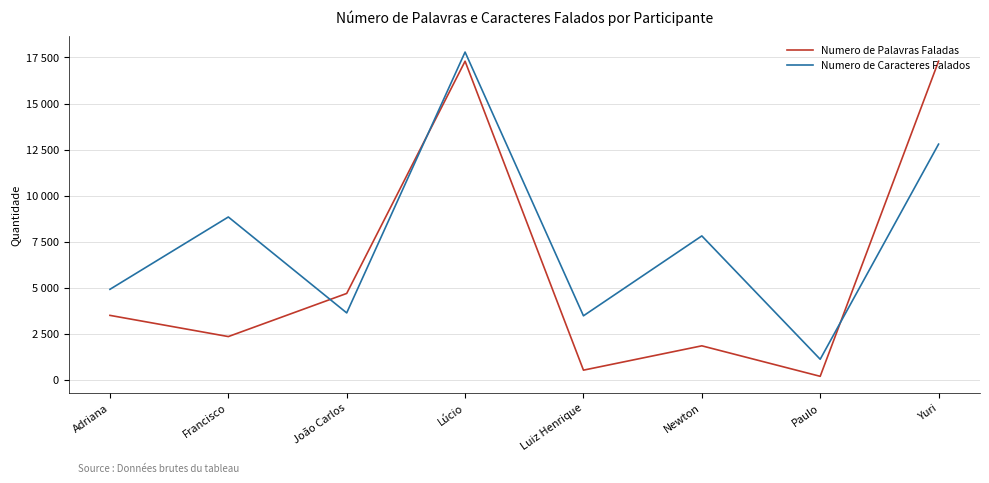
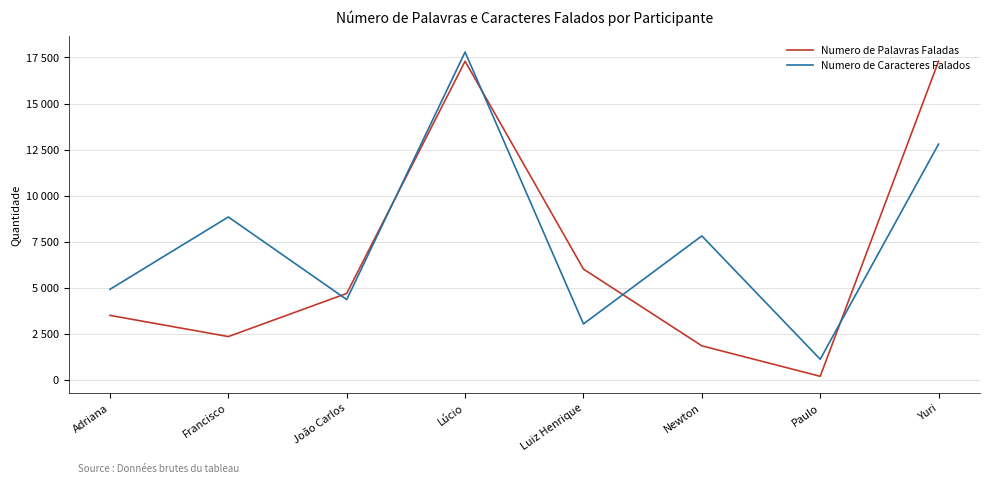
  {
    "Numero de Palavras Faladas": {
      "Adriana": 3500,
      "Francisco": 2300,
      "João Carlos": 4700,
      "Lúcio": 17300,
-     "Luiz Henrique": 500,
+     "Luiz Henrique": 6000,
      "Newton": 1800,
      "Paulo": 200,
      "Yuri": 17300
    },
    "Numero de Caracteres Falados": {
      "Adriana": 4900,
      "Francisco": 8800,
-     "João Carlos": 3600,
+     "João Carlos": 4300,
      "Lúcio": 17800,
-     "Luiz Henrique": 3500,
+     "Luiz Henrique": 3000,
      "Newton": 7800,
      "Paulo": 1100,
      "Yuri": 12800
    }
  }
